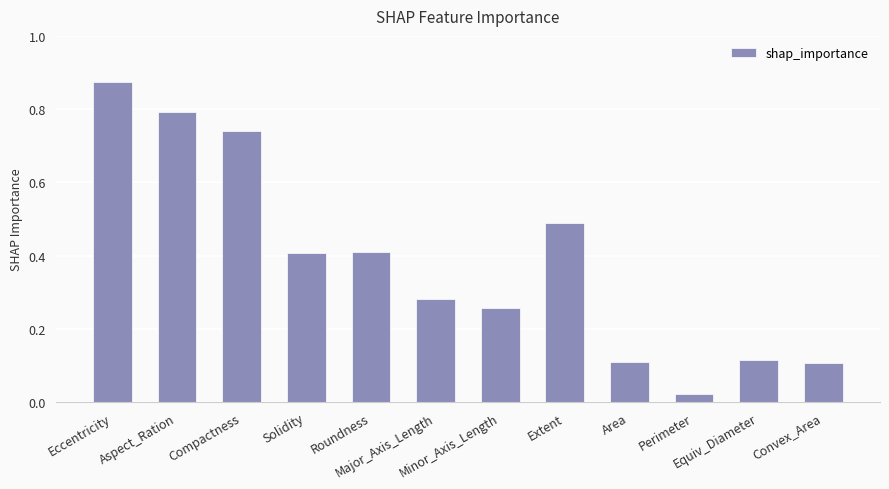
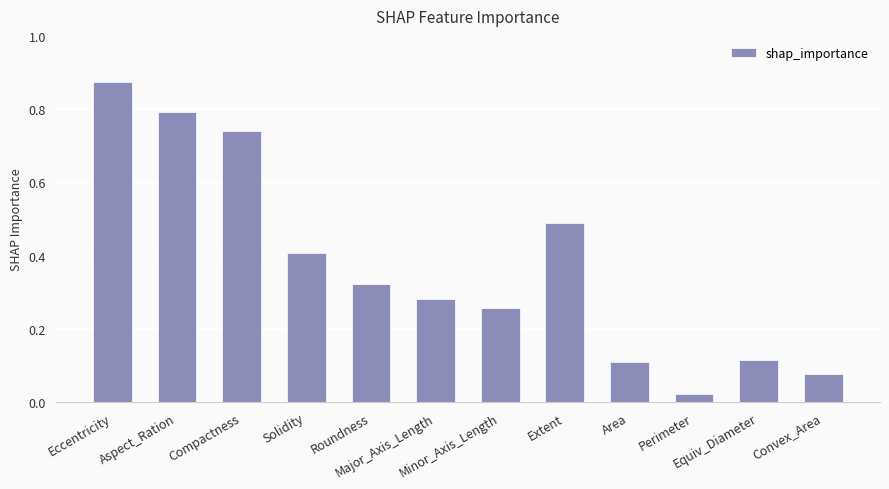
  {
    "Eccentricity": 0.88,
    "Aspect_Ration": 0.79,
    "Compactness": 0.74,
    "Solidity": 0.41,
-   "Roundness": 0.41,
+   "Roundness": 0.32,
    "Major_Axis_Length": 0.28,
    "Minor_Axis_Length": 0.26,
    "Extent": 0.49,
    "Area": 0.11,
    "Perimeter": 0.02,
    "Equiv_Diameter": 0.12,
-   "Convex_Area": 0.11
+   "Convex_Area": 0.08
  }
